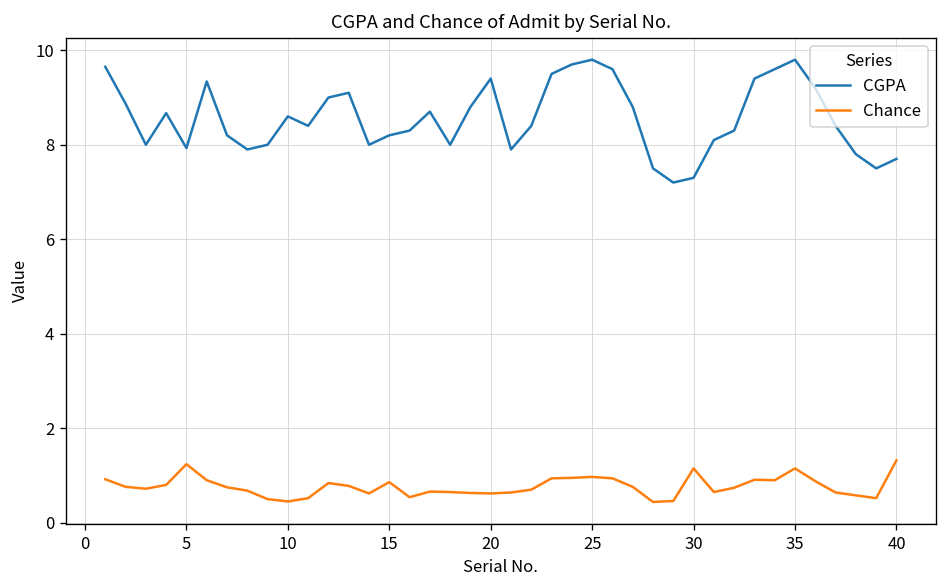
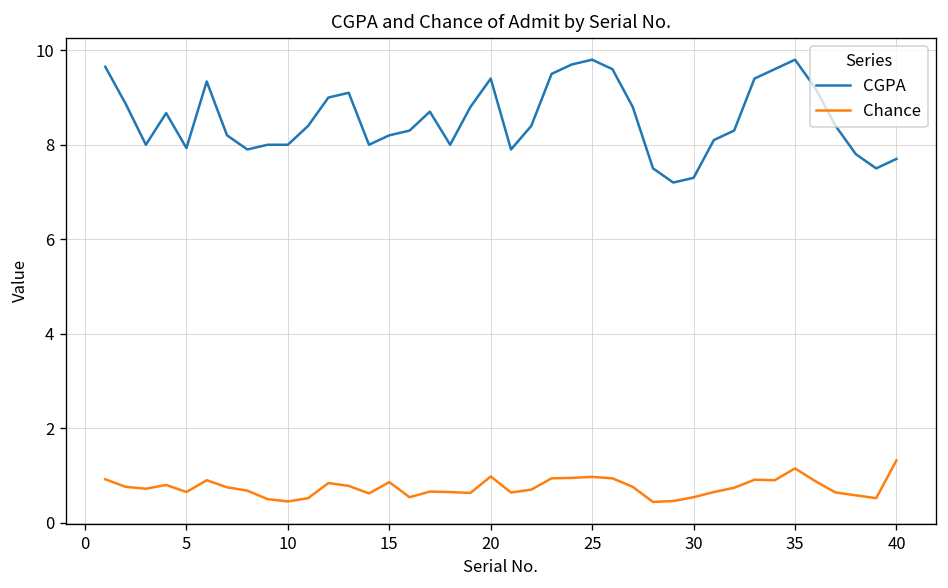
  {
    "CGPA": {
      "5": 7.9,
-     "10": 8.6,
+     "10": 8.0,
      "15": 8.2,
      "20": 9.4,
      "25": 9.8,
      "30": 7.3,
      "35": 9.8,
      "40": 7.7
    },
    "Chance": {
-     "5": 1.2,
+     "5": 0.7,
      "10": 0.5,
      "15": 0.9,
-     "20": 0.6,
+     "20": 1.0,
      "25": 1.0,
-     "30": 1.2,
+     "30": 0.5,
      "35": 1.2,
      "40": 1.3
    }
  }
